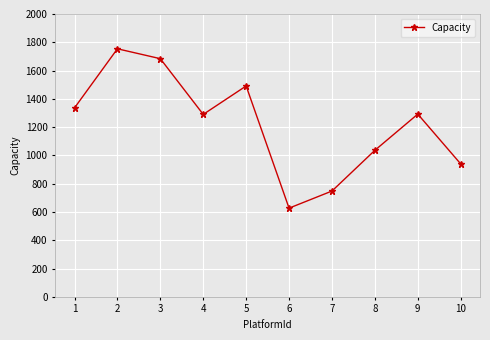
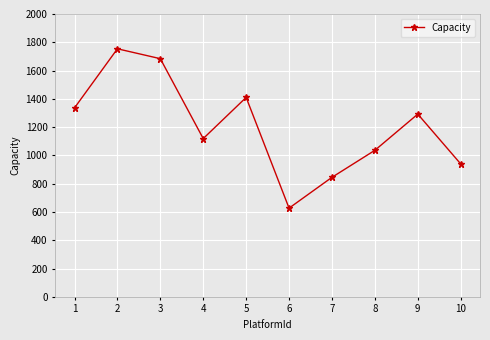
  {
    "1": 1340,
    "2": 1750,
    "3": 1680,
-   "4": 1290,
-   "5": 1490,
+   "4": 1120,
+   "5": 1410,
    "6": 630,
-   "7": 750,
+   "7": 850,
    "8": 1040,
    "9": 1290,
    "10": 940
  }
